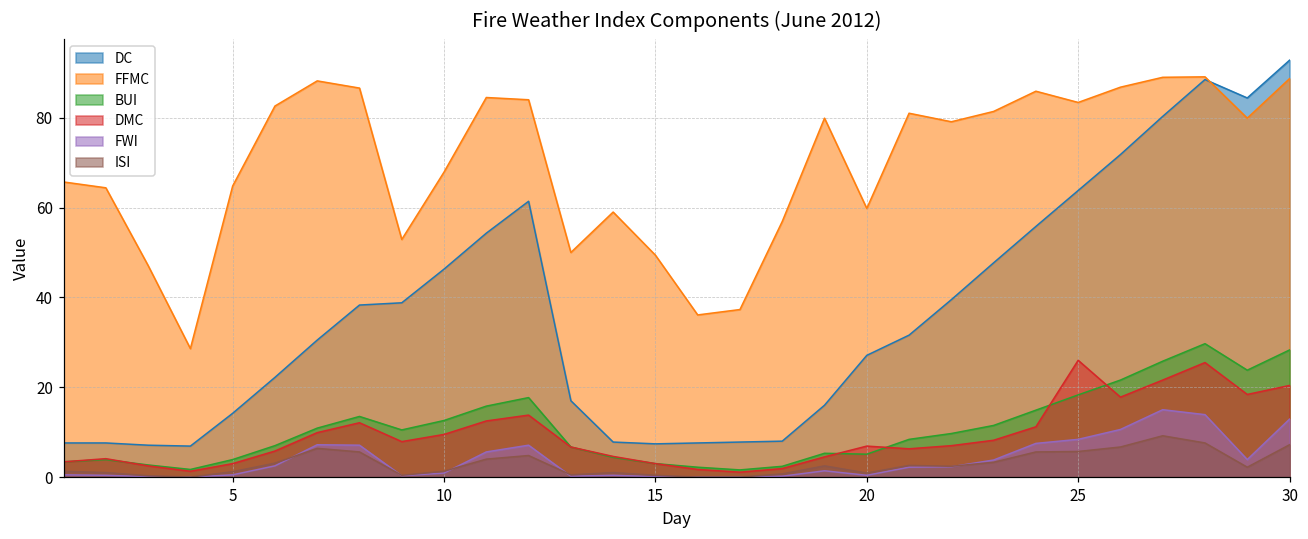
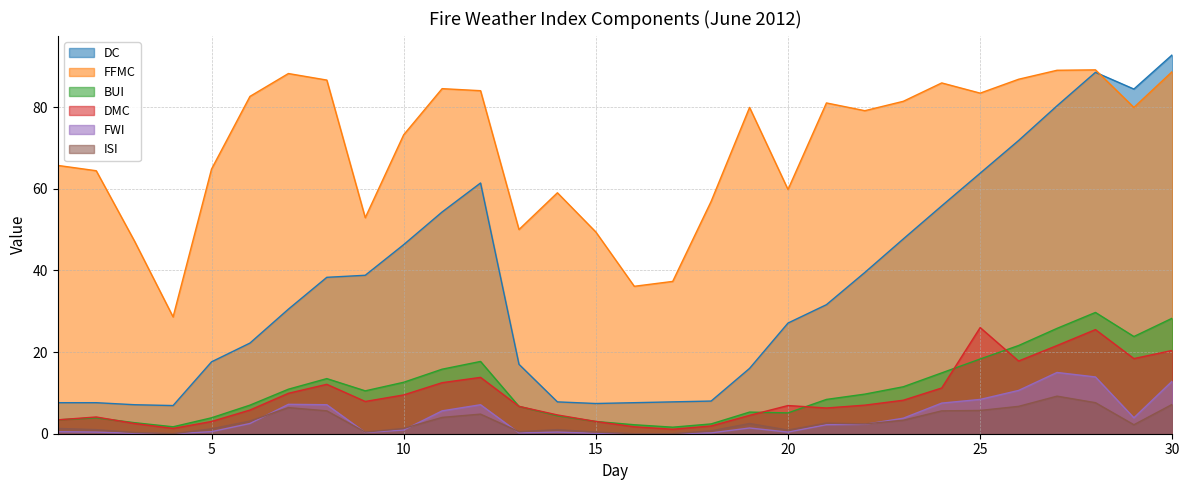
  {
    "DC": {
-     "5": 14,
+     "5": 18,
      "10": 46,
      "15": 7,
      "20": 27,
      "25": 64,
      "30": 93
    },
    "FFMC": {
      "5": 65,
-     "10": 68,
+     "10": 73,
      "15": 49,
      "20": 60,
      "25": 83,
      "30": 89
    },
    "BUI": {
      "5": 4,
      "10": 13,
      "20": 5,
      "25": 18,
      "30": 28
    },
    "DMC": {
      "5": 3,
      "10": 10,
      "20": 7,
      "25": 26,
      "30": 20
    },
    "FWI": {
      "5": 1,
      "25": 8,
      "30": 13
    },
    "ISI": {
      "5": 1,
      "25": 6,
      "30": 7
    }
  }
